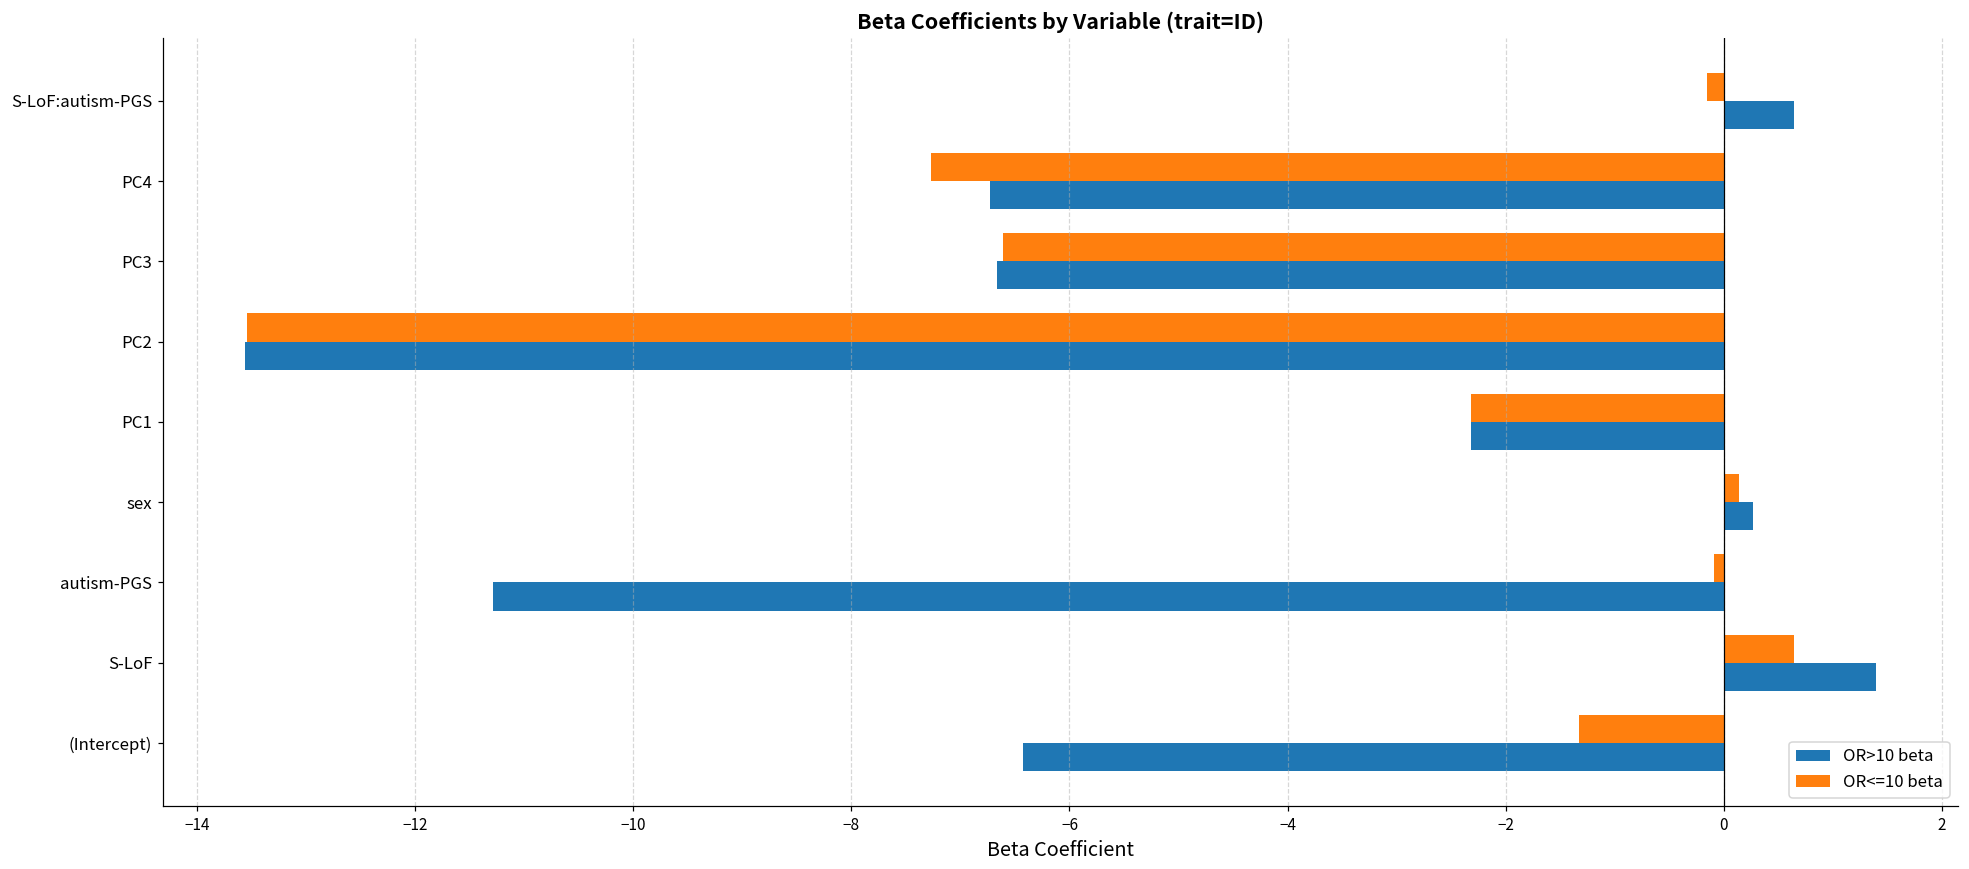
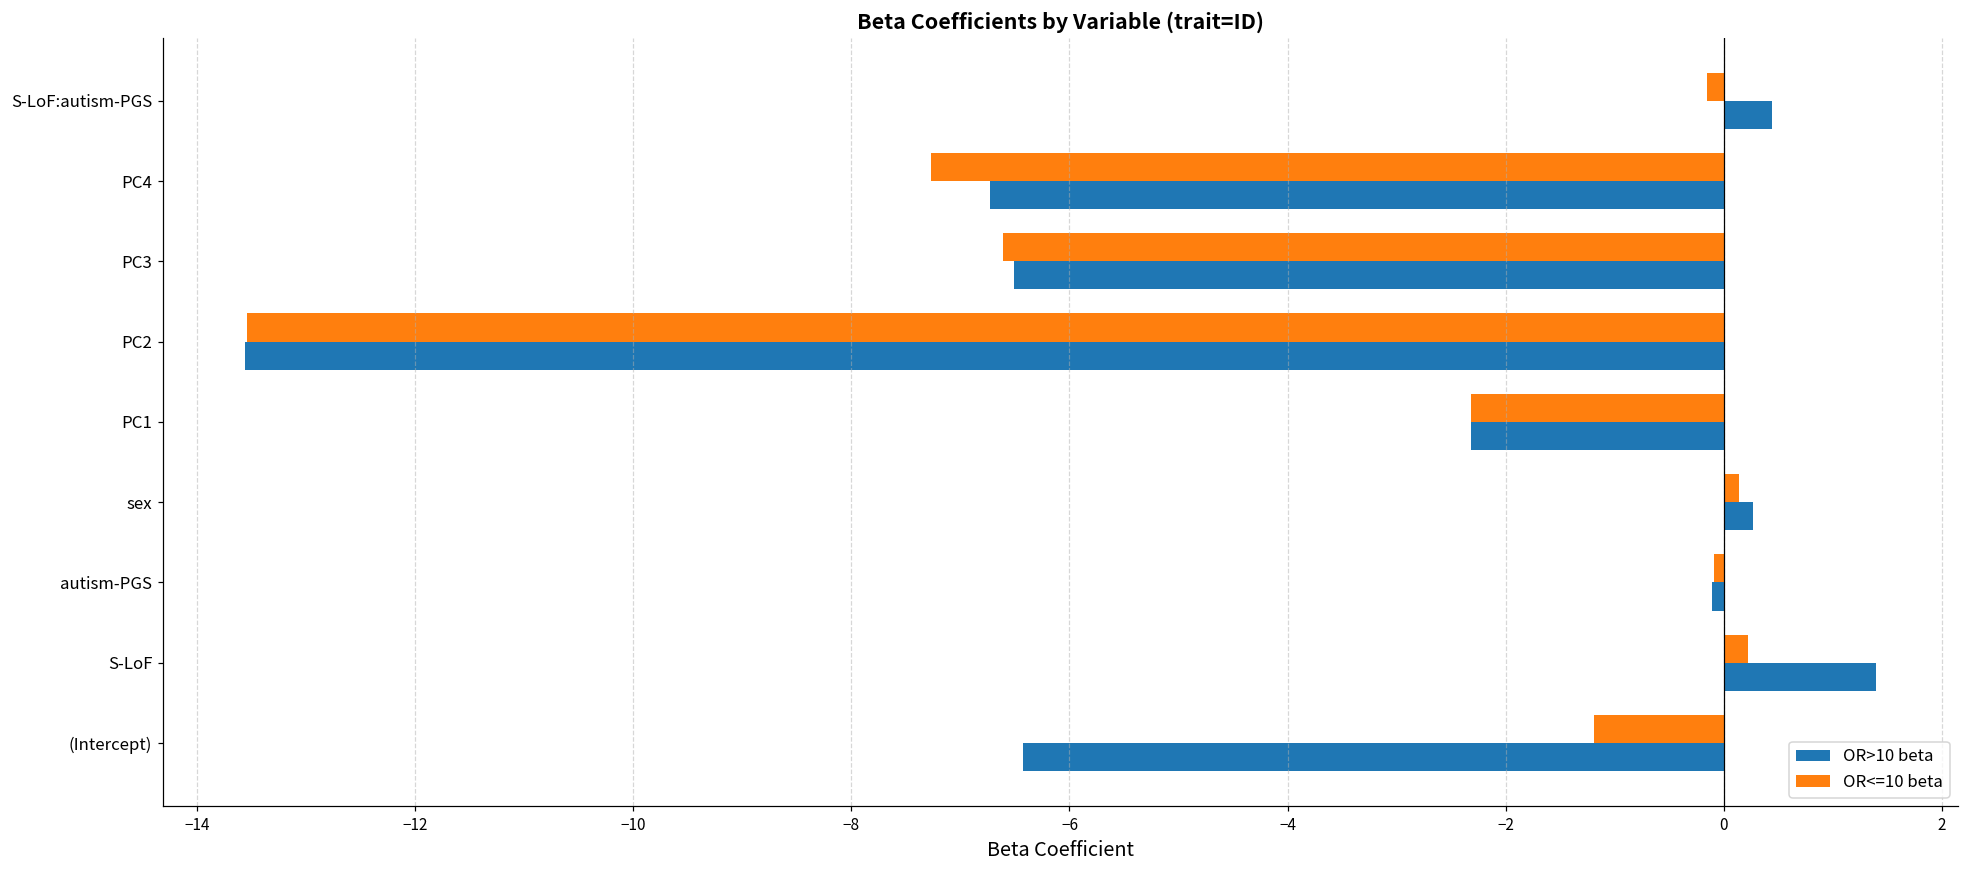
  {
    "OR>10 beta": {
-     "S-LoF:autism-PGS": 0.6,
+     "S-LoF:autism-PGS": 0.4,
      "PC4": -6.7,
-     "PC3": -6.7,
+     "PC3": -6.5,
      "PC2": -13.6,
      "PC1": -2.3,
      "sex": 0.3,
-     "autism-PGS": -11.3,
+     "autism-PGS": -0.1,
      "S-LoF": 1.4,
      "(Intercept)": -6.4
    },
    "OR<=10 beta": {
      "S-LoF:autism-PGS": -0.2,
      "PC4": -7.3,
      "PC3": -6.6,
      "PC2": -13.5,
      "PC1": -2.3,
      "sex": 0.1,
      "autism-PGS": -0.1,
-     "S-LoF": 0.6,
-     "(Intercept)": -1.3
+     "S-LoF": 0.2,
+     "(Intercept)": -1.2
    }
  }
